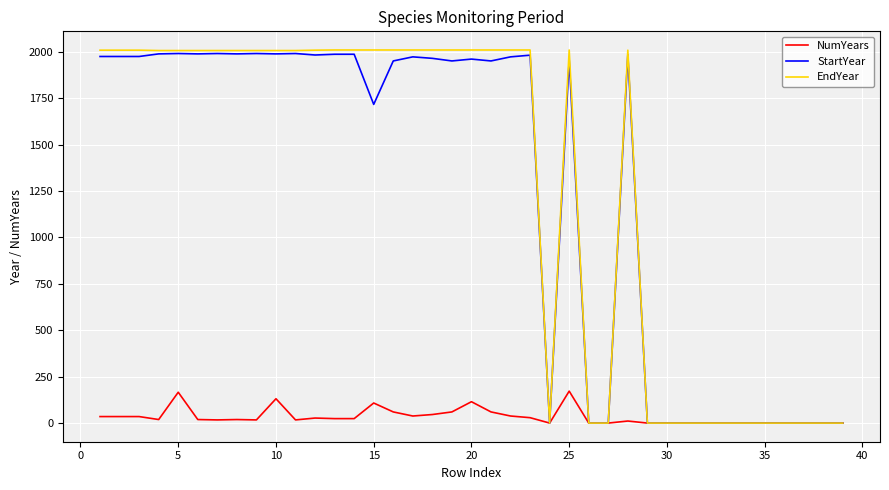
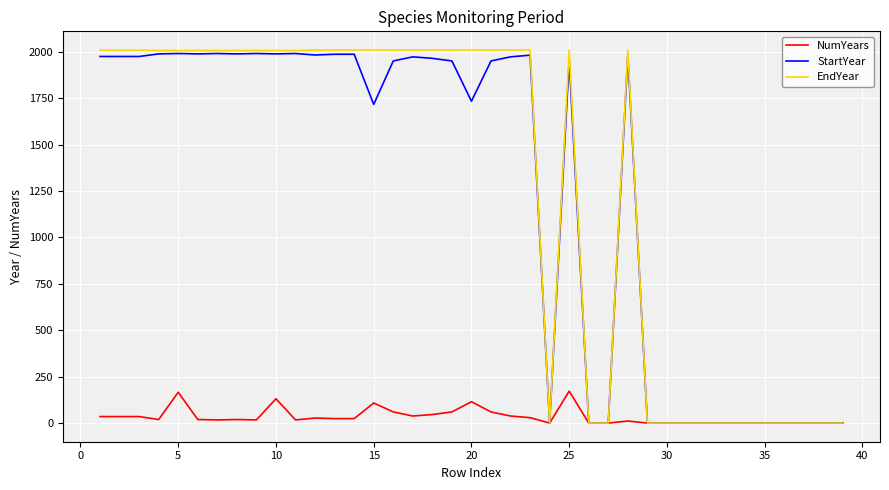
  {
    "NumYears": {
      "5": 170,
      "10": 130,
      "15": 110,
      "20": 120,
      "25": 170
    },
    "StartYear": {
      "5": 1990,
      "10": 1990,
      "15": 1720,
-     "20": 1960,
+     "20": 1730,
      "25": 1960
    },
    "EndYear": {
      "5": 2010,
      "10": 2010,
      "15": 2010,
      "20": 2010,
      "25": 2010
    }
  }
